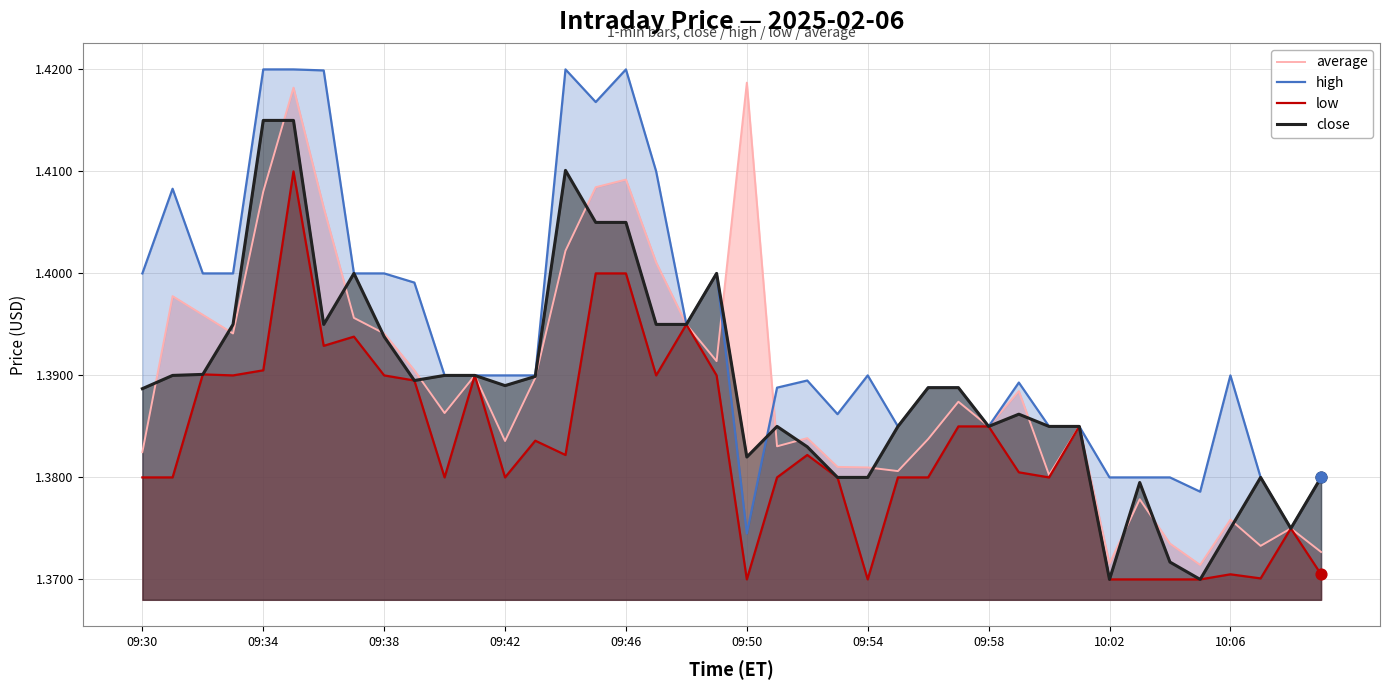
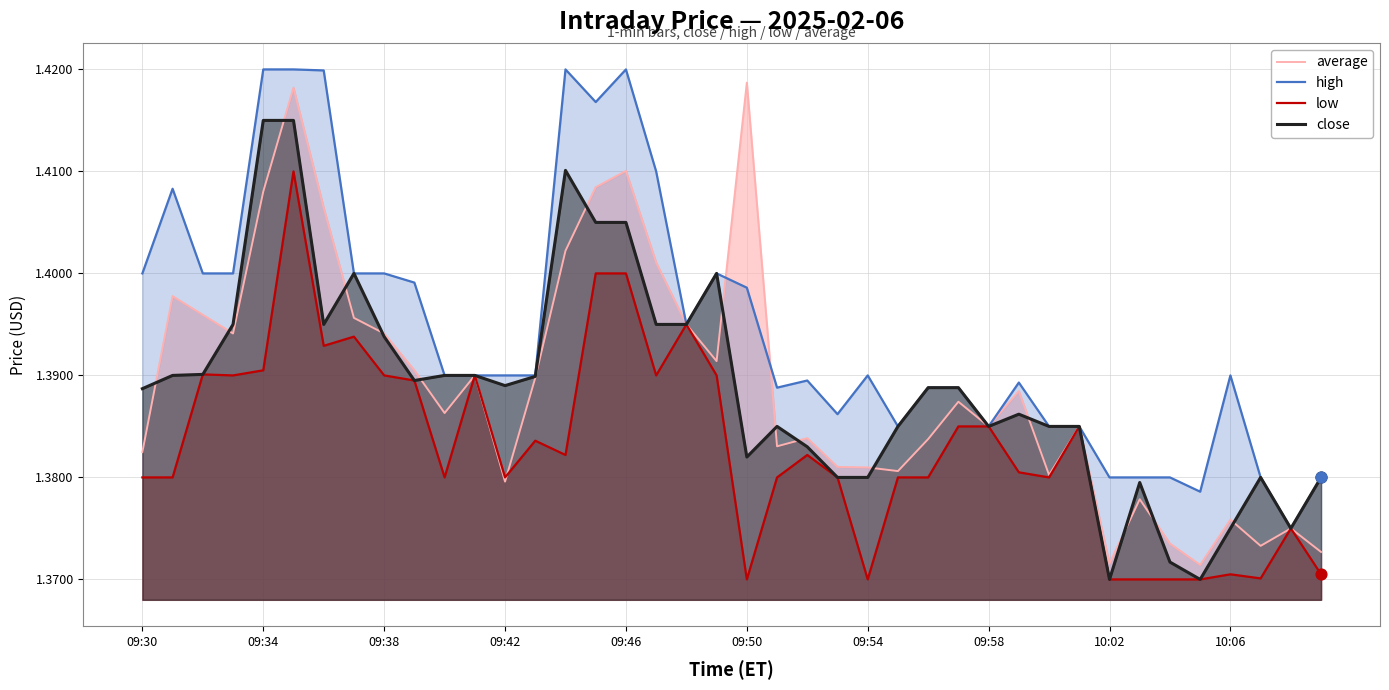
  {
    "average": {
      "09:30": 1.3825,
      "09:34": 1.4080,
      "09:38": 1.3941,
-     "09:42": 1.3836,
-     "09:46": 1.4092,
+     "09:42": 1.3796,
+     "09:46": 1.4101,
      "09:50": 1.4187,
      "09:54": 1.3810,
      "10:02": 1.3716,
      "10:06": 1.3759
    },
    "high": {
      "09:30": 1.4000,
      "09:34": 1.4200,
      "09:38": 1.4000,
      "09:42": 1.3900,
      "09:46": 1.4200,
-     "09:50": 1.3745,
+     "09:50": 1.3986,
      "09:54": 1.3900,
      "10:02": 1.3800,
      "10:06": 1.3900
    }
  }
